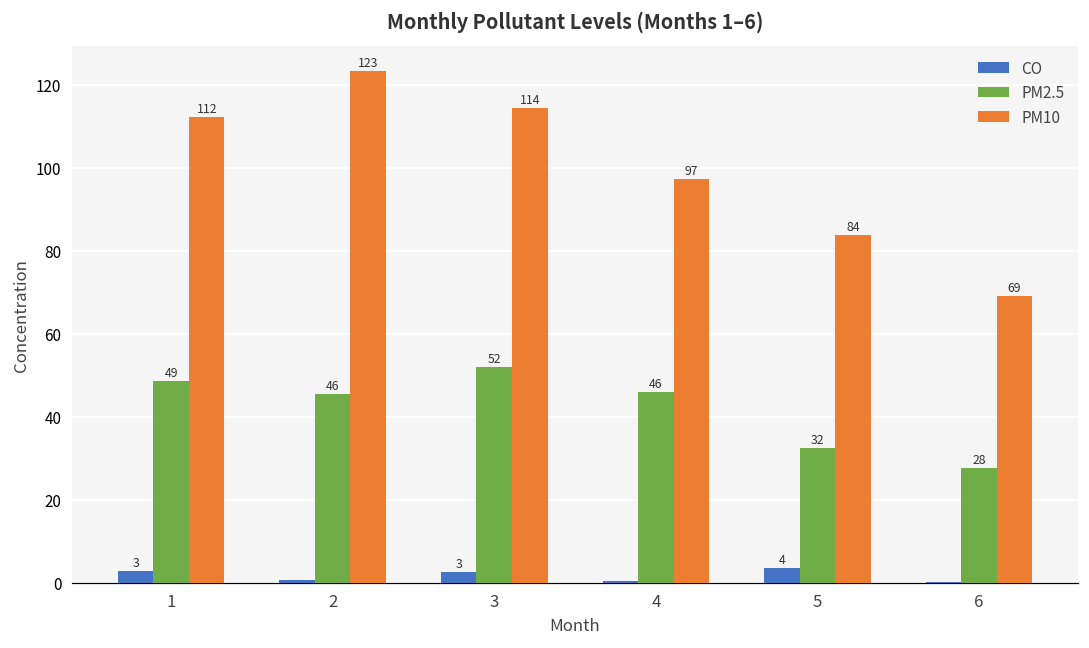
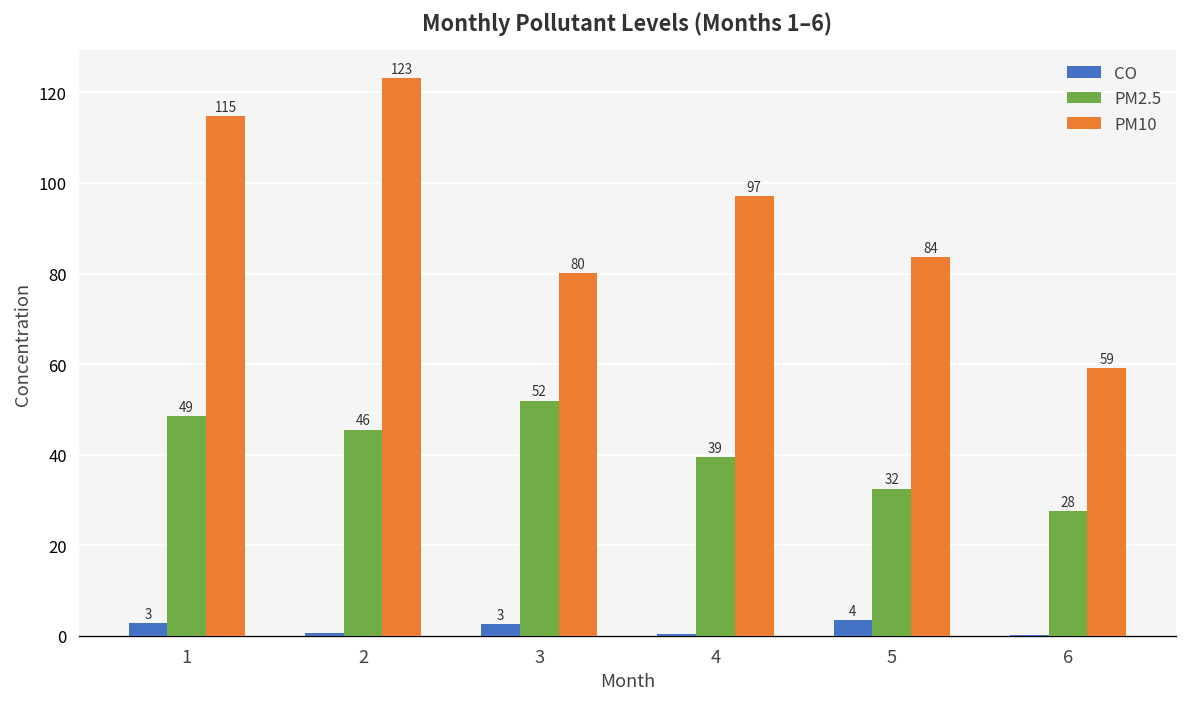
  {
    "CO": {
      "1": 3,
      "3": 3,
      "5": 4
    },
    "PM2.5": {
      "1": 49,
      "2": 46,
      "3": 52,
-     "4": 46,
+     "4": 39,
      "5": 32,
      "6": 28
    },
    "PM10": {
-     "1": 112,
+     "1": 115,
      "2": 123,
-     "3": 114,
+     "3": 80,
      "4": 97,
      "5": 84,
-     "6": 69
+     "6": 59
    }
  }
